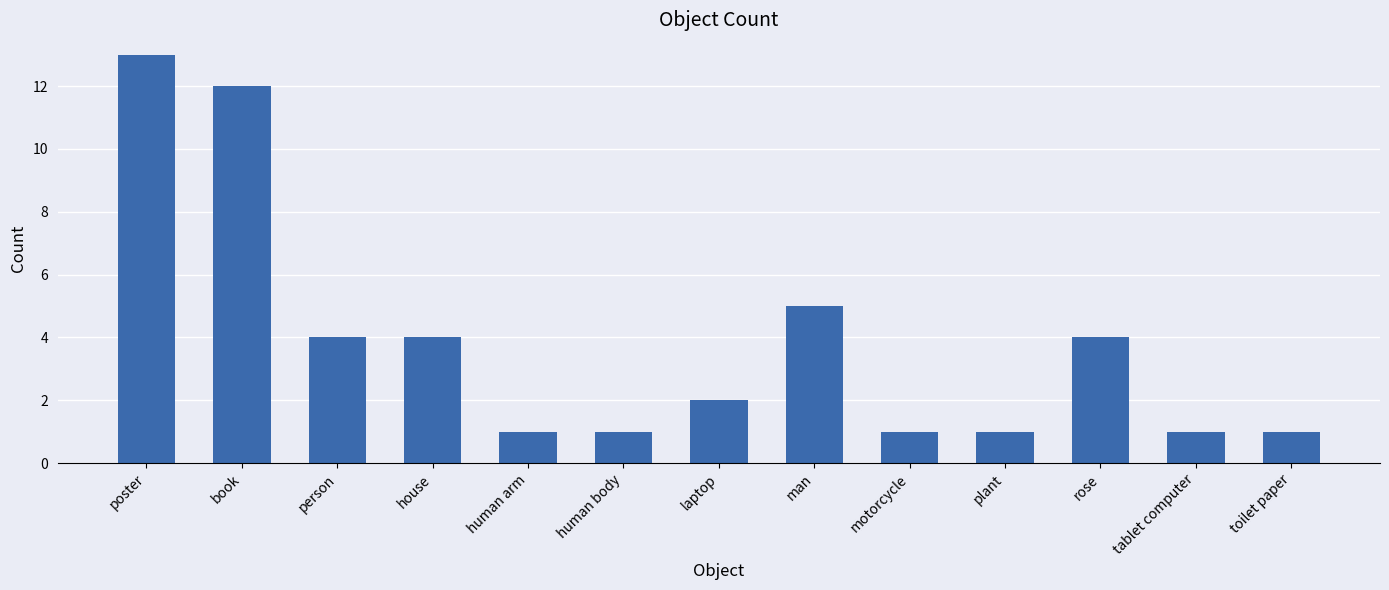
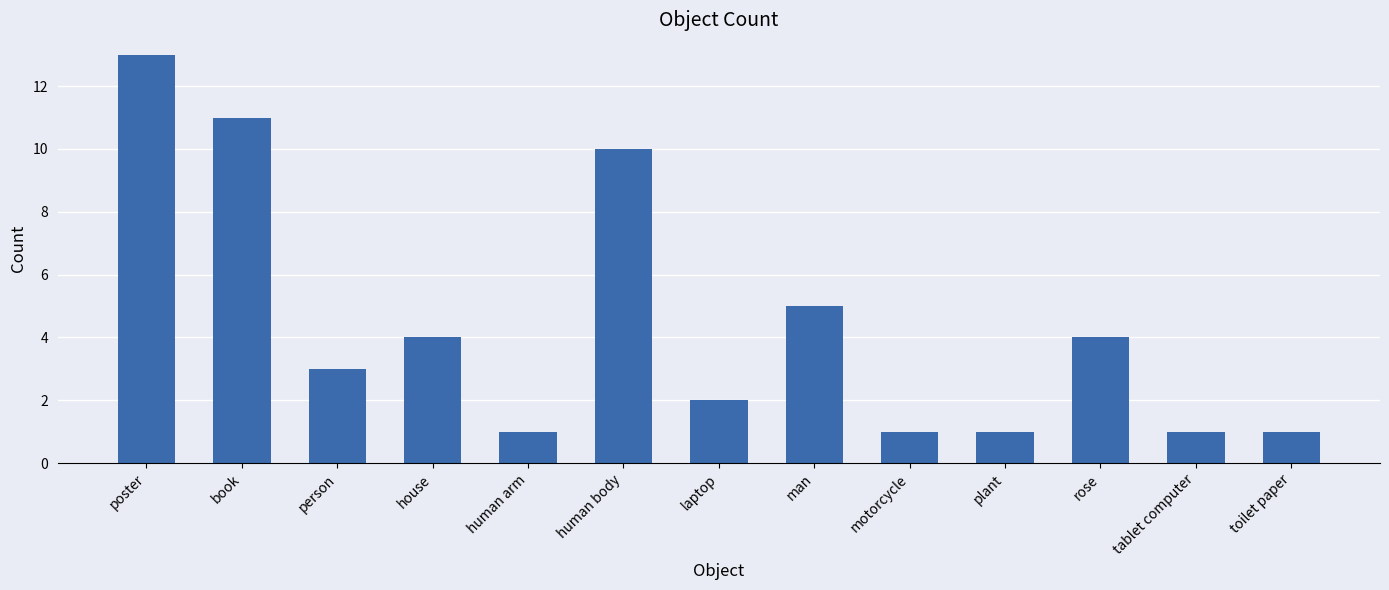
  {
    "poster": 13,
-   "book": 12,
-   "person": 4,
+   "book": 11,
+   "person": 3,
    "house": 4,
    "human arm": 1,
-   "human body": 1,
+   "human body": 10,
    "laptop": 2,
    "man": 5,
    "motorcycle": 1,
    "plant": 1,
    "rose": 4,
    "tablet computer": 1,
    "toilet paper": 1
  }
